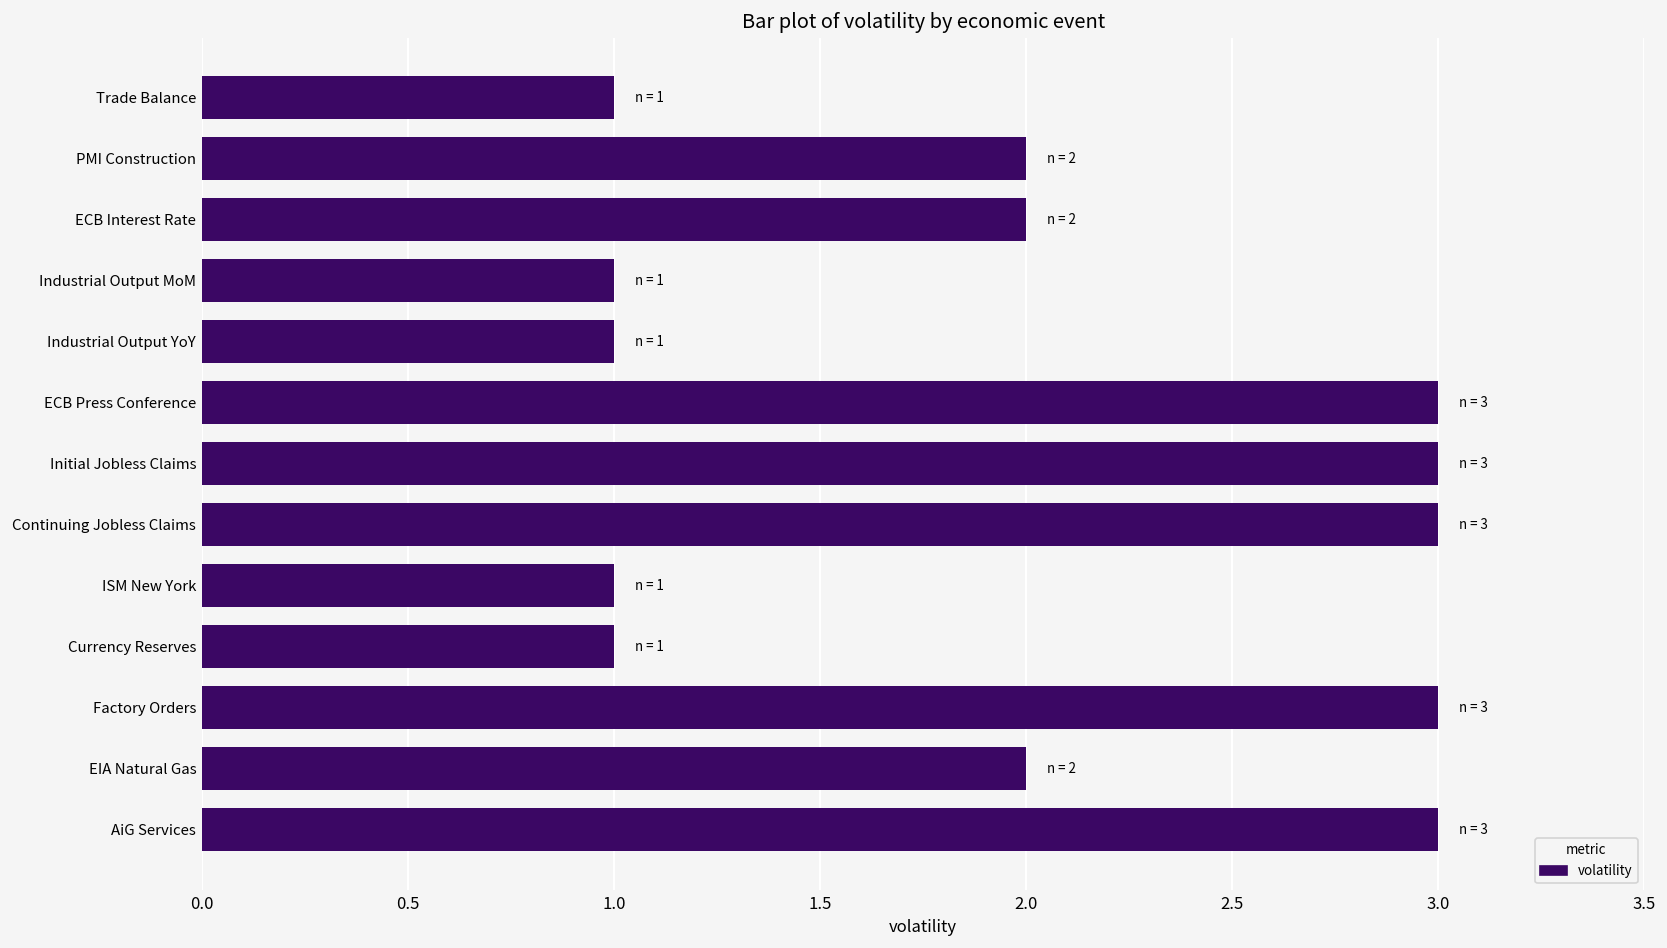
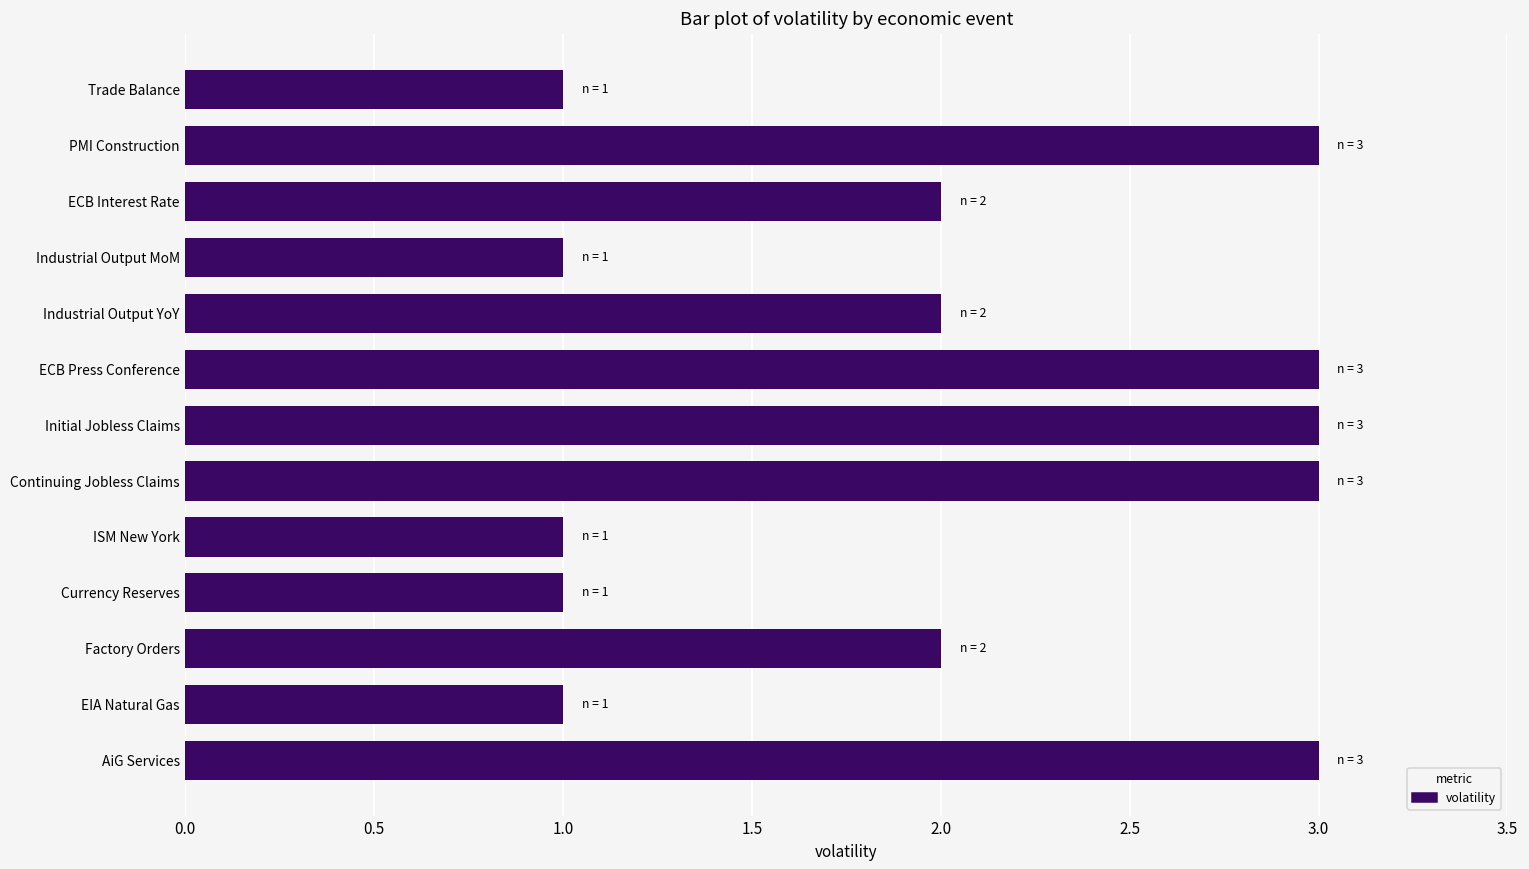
  {
    "Trade Balance": 1,
-   "PMI Construction": 2,
+   "PMI Construction": 3,
    "ECB Interest Rate": 2,
    "Industrial Output MoM": 1,
-   "Industrial Output YoY": 1,
+   "Industrial Output YoY": 2,
    "ECB Press Conference": 3,
    "Initial Jobless Claims": 3,
    "Continuing Jobless Claims": 3,
    "ISM New York": 1,
    "Currency Reserves": 1,
-   "Factory Orders": 3,
-   "EIA Natural Gas": 2,
+   "Factory Orders": 2,
+   "EIA Natural Gas": 1,
    "AiG Services": 3
  }
